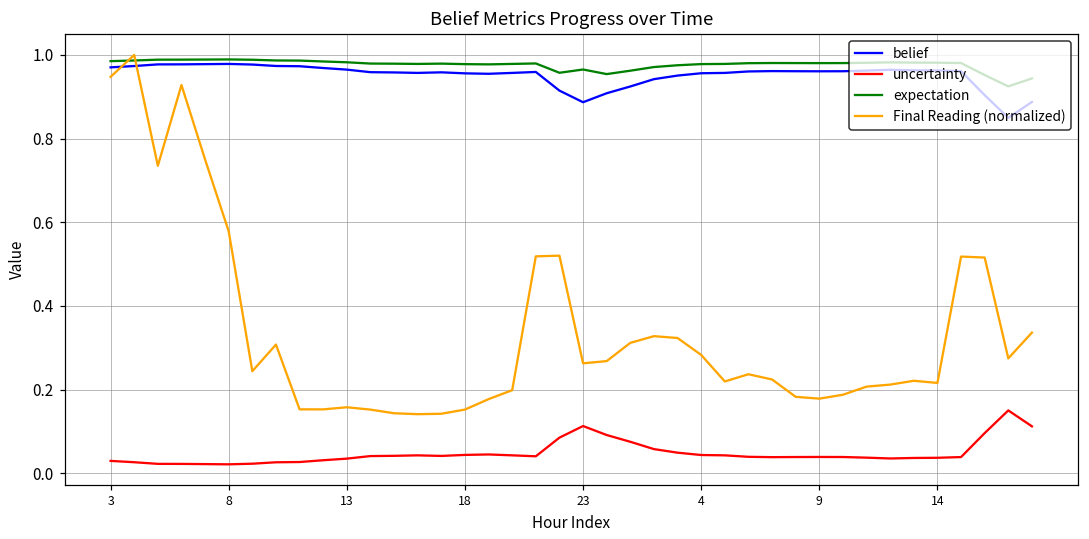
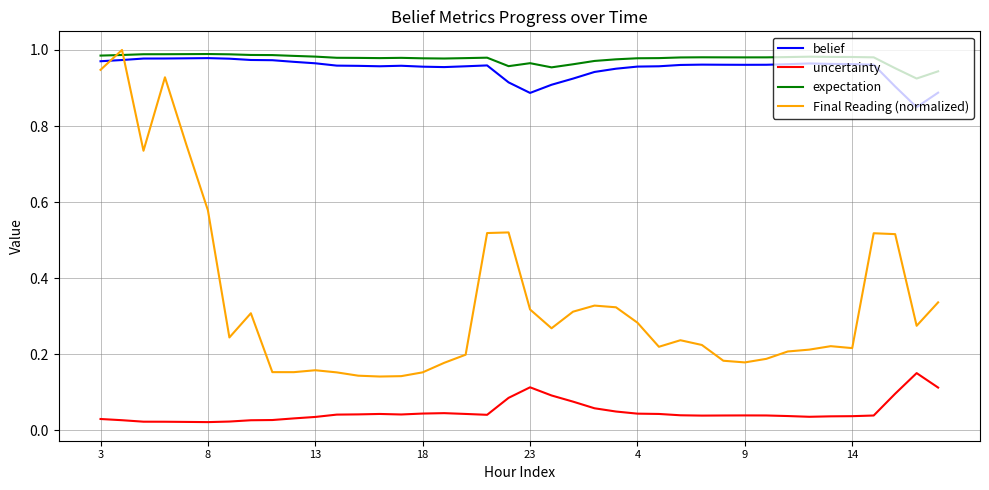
  {
    "belief": {
      "23": 0.89
    },
    "uncertainty": {
      "23": 0.11
    },
    "expectation": {
      "23": 0.97
    },
    "Final Reading (normalized)": {
-     "23": 0.26
+     "23": 0.32
    }
  }
